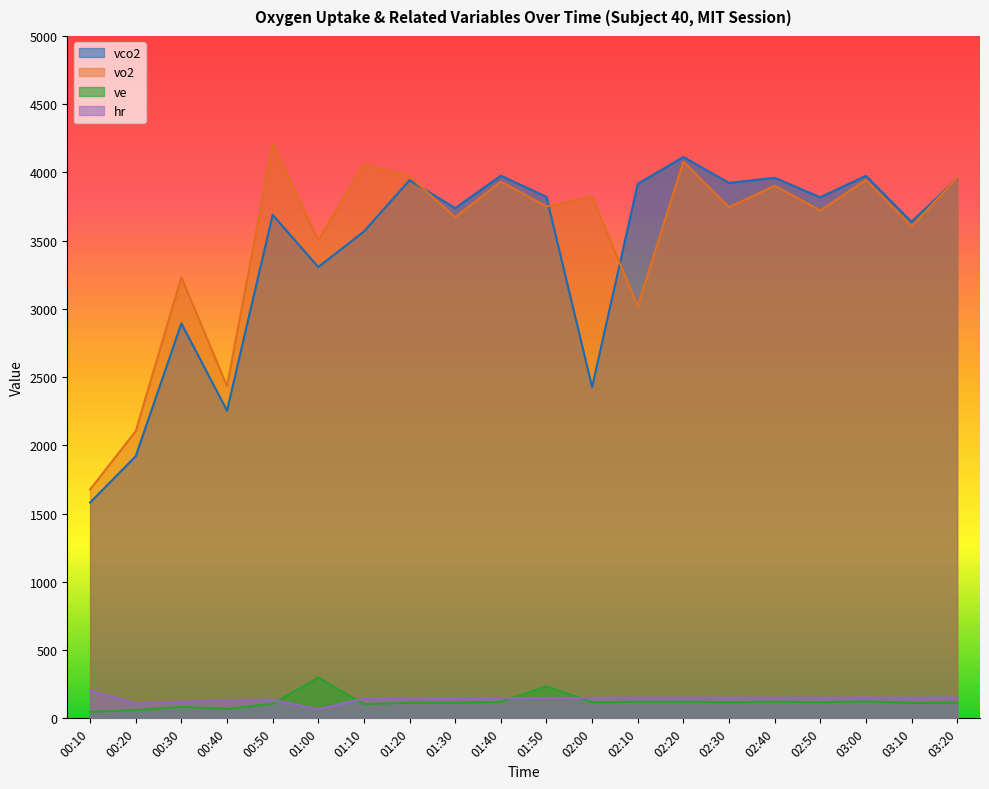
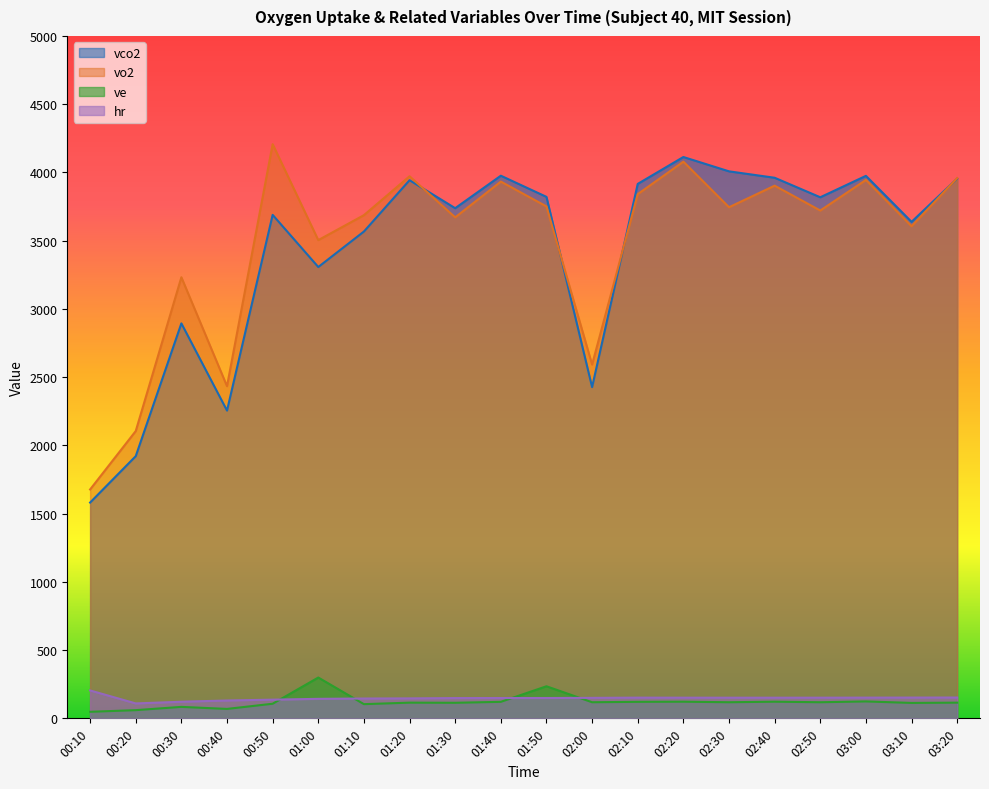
  {
    "vco2": {
      "00:10": 1580,
      "00:20": 1920,
      "00:30": 2890,
      "00:40": 2260,
      "00:50": 3690,
      "01:00": 3310,
      "01:10": 3570,
      "01:20": 3940,
      "01:30": 3740,
      "01:40": 3980,
      "01:50": 3820,
      "02:00": 2430,
      "02:10": 3920,
      "02:20": 4110,
-     "02:30": 3920,
+     "02:30": 4010,
      "02:40": 3960,
      "02:50": 3820,
      "03:00": 3980,
      "03:10": 3640
    },
    "vo2": {
      "00:10": 1680,
      "00:20": 2110,
      "00:30": 3230,
      "00:40": 2430,
      "00:50": 4210,
      "01:00": 3500,
-     "01:10": 4060,
+     "01:10": 3690,
      "01:20": 3970,
      "01:30": 3670,
      "01:40": 3930,
      "01:50": 3750,
-     "02:00": 3820,
-     "02:10": 3020,
+     "02:00": 2590,
+     "02:10": 3840,
      "02:20": 4080,
      "02:30": 3750,
      "02:40": 3900,
      "02:50": 3720,
      "03:00": 3950,
      "03:10": 3610
    },
    "ve": {
      "00:10": 50,
      "00:20": 60,
      "00:30": 80,
      "00:40": 70,
      "00:50": 110,
      "01:00": 300,
      "01:10": 100,
      "01:20": 120,
      "01:30": 110,
      "01:40": 120,
      "01:50": 240,
      "02:00": 120,
      "02:10": 120,
      "02:20": 120,
      "02:30": 120,
      "02:40": 120,
      "02:50": 120,
      "03:00": 120,
      "03:10": 110,
      "03:20": 120
    },
    "hr": {
      "00:10": 200,
      "00:20": 110,
      "00:30": 120,
      "00:40": 130,
      "00:50": 140,
-     "01:00": 70,
+     "01:00": 140,
      "01:10": 150,
      "01:20": 150,
      "01:30": 150,
      "01:40": 150,
      "01:50": 150,
      "02:00": 150,
      "02:10": 150,
      "02:20": 150,
      "02:30": 150,
      "02:40": 150,
      "02:50": 150,
      "03:00": 150,
      "03:10": 150,
      "03:20": 150
    }
  }
